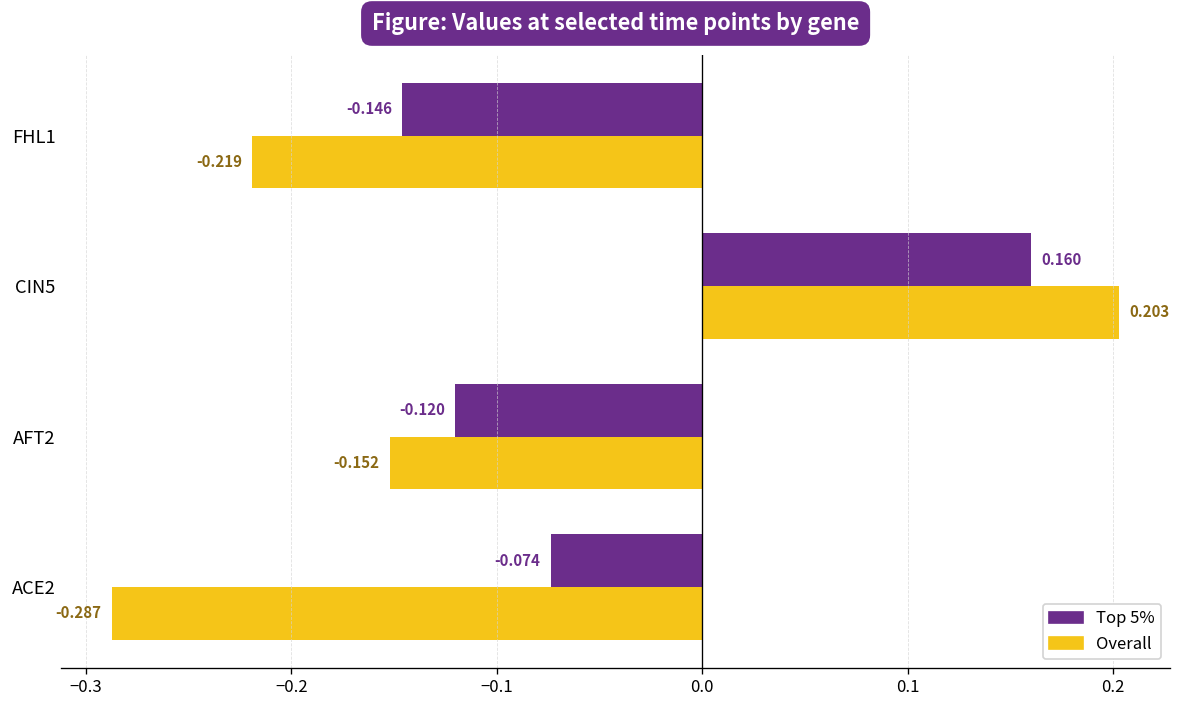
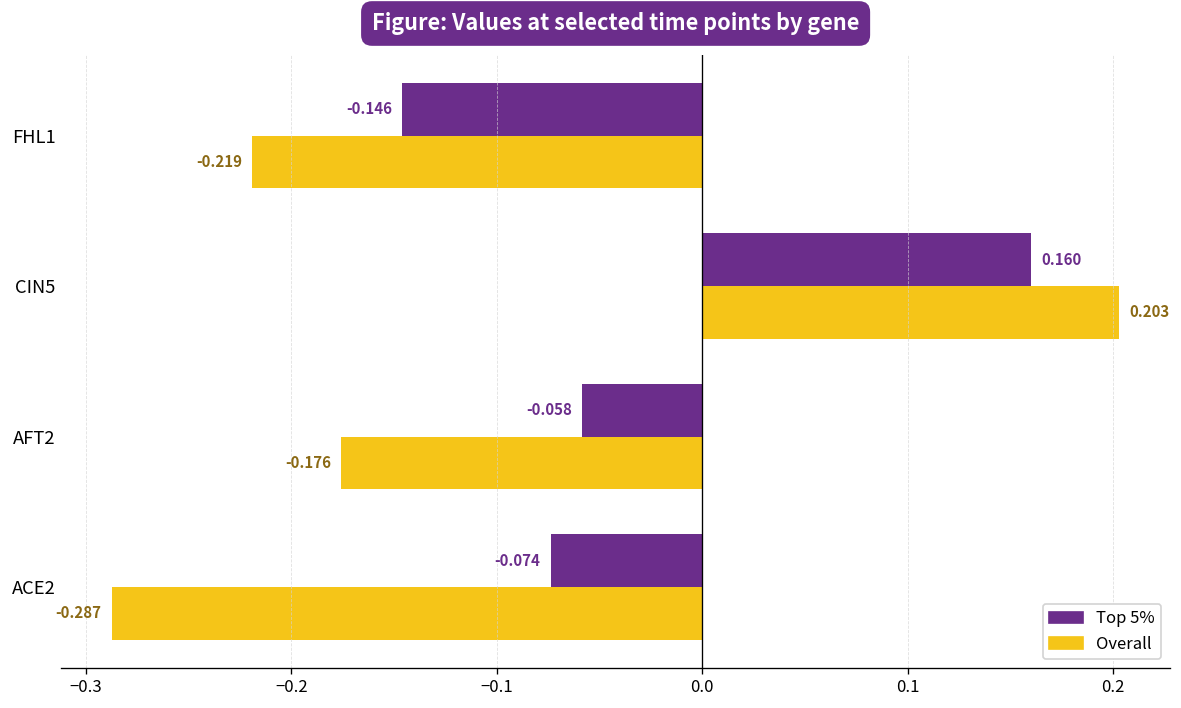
  {
    "Top 5%": {
      "FHL1": -0.146,
      "CIN5": 0.160,
-     "AFT2": -0.120,
+     "AFT2": -0.058,
      "ACE2": -0.074
    },
    "Overall": {
      "FHL1": -0.219,
      "CIN5": 0.203,
-     "AFT2": -0.152,
+     "AFT2": -0.176,
      "ACE2": -0.287
    }
  }
